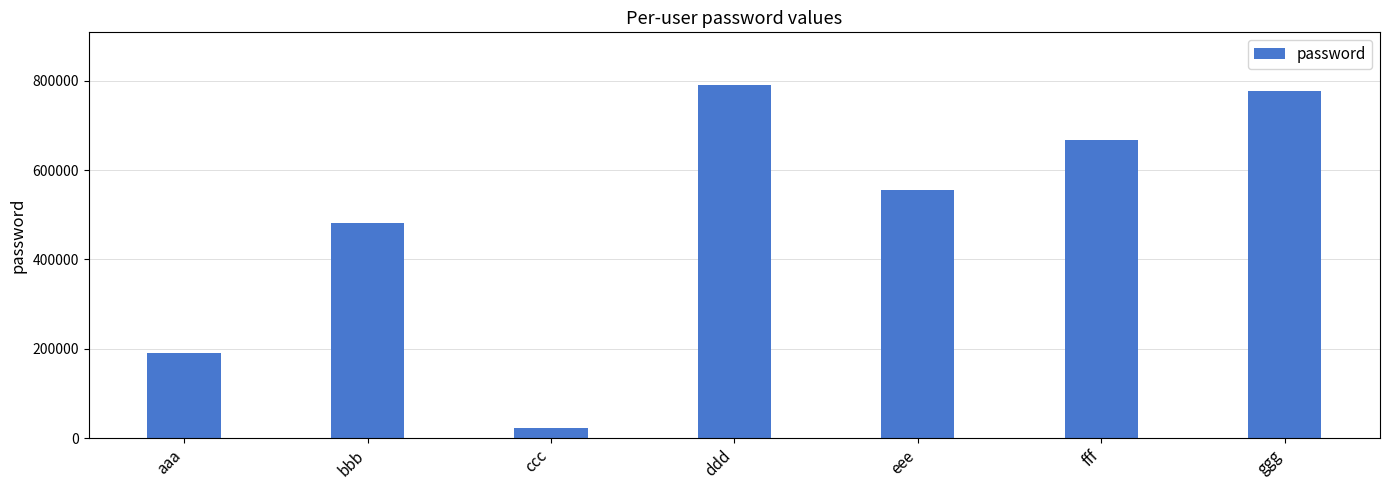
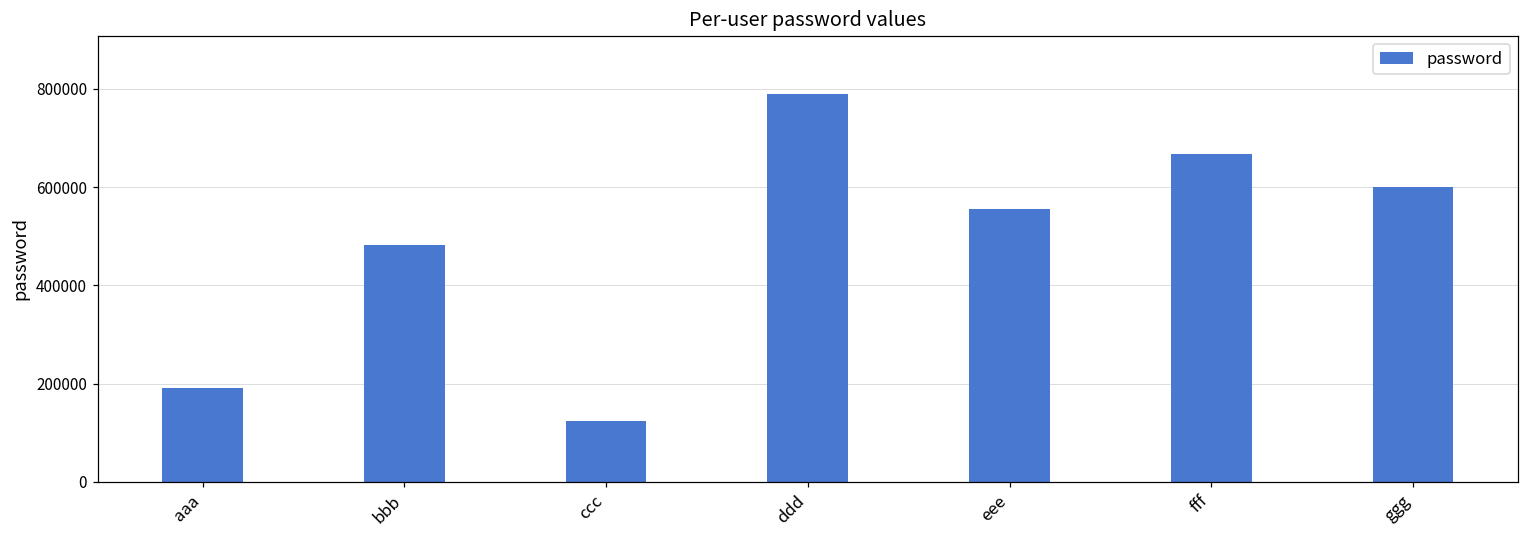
  {
    "aaa": 190000,
    "bbb": 480000,
-   "ccc": 20000,
+   "ccc": 120000,
    "ddd": 790000,
    "eee": 560000,
    "fff": 670000,
-   "ggg": 780000
+   "ggg": 600000
  }
